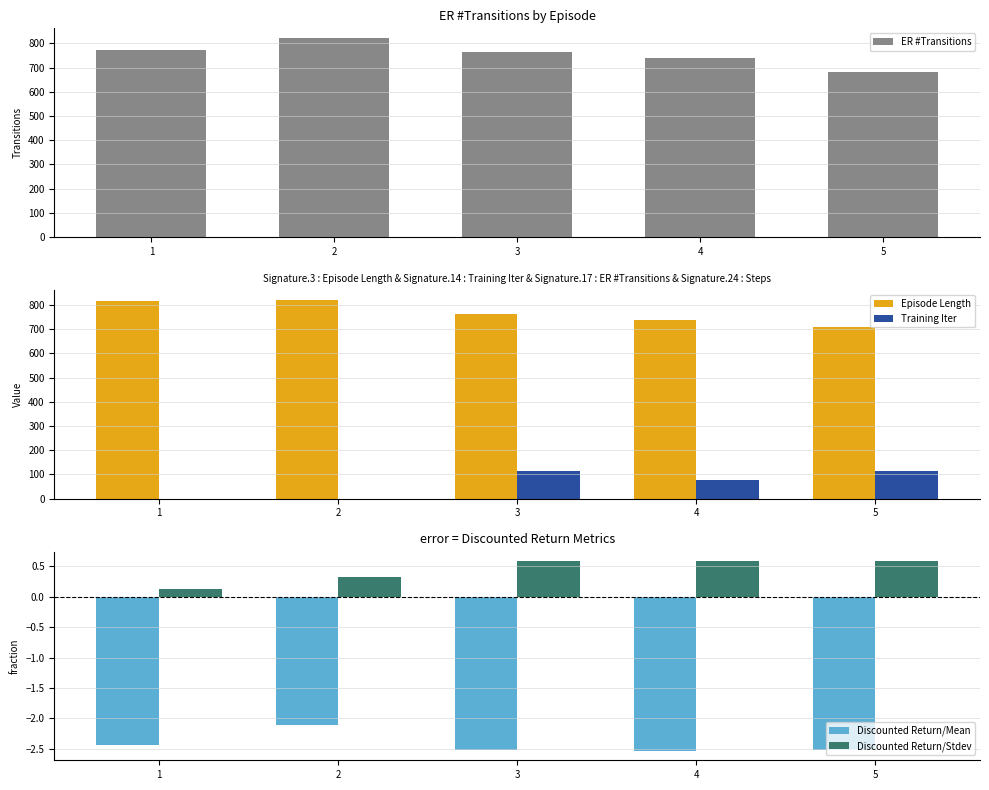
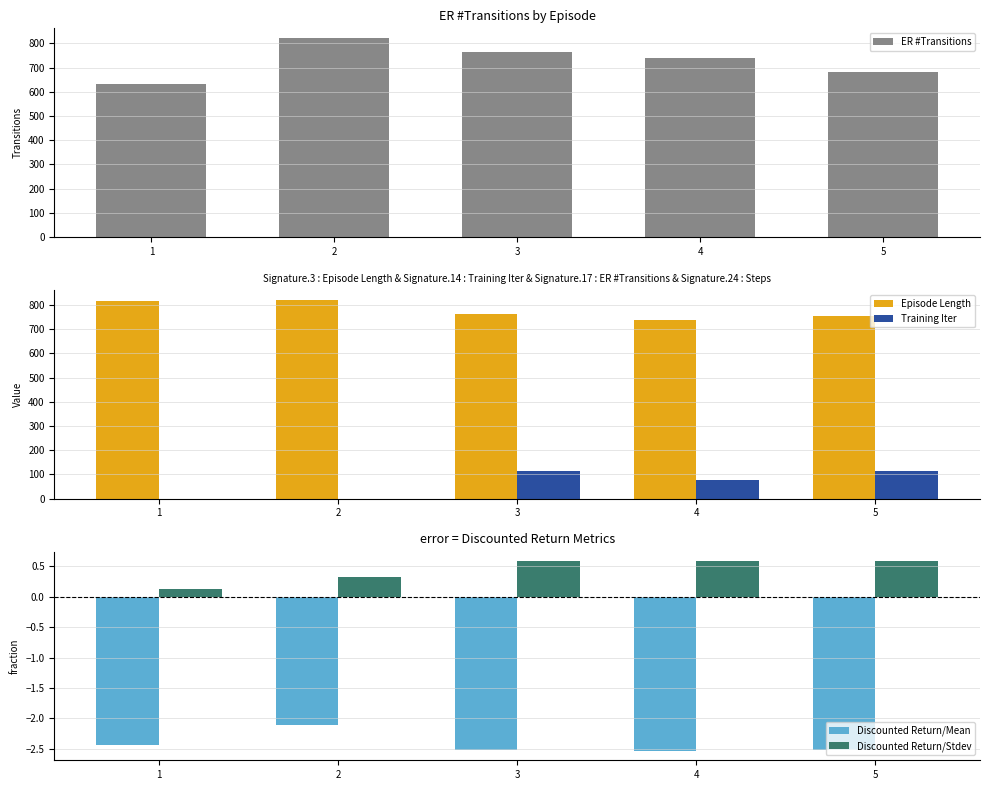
  {
    "ER #Transitions by Episode": {
-     "1": 770,
+     "1": 630,
      "2": 820,
      "3": 760,
      "4": 740,
      "5": 680
    },
    "Signature.3 : Episode Length & Signature.14 : Training Iter & Signature.17 : ER #Transitions & Signature.24 : Steps": {
      "Episode Length": {
        "1": 820,
        "2": 820,
        "3": 760,
        "4": 740,
-       "5": 710
+       "5": 760
      },
      "Training Iter": {
        "1": 0,
        "2": 0,
        "3": 120,
        "4": 80,
        "5": 110
      }
    },
    "error = Discounted Return Metrics": {
      "Discounted Return/Mean": {
        "1": -2.4,
        "2": -2.1,
        "3": -2.5,
        "4": -2.5
      },
      "Discounted Return/Stdev": {
        "1": 0.1,
        "2": 0.3,
        "3": 0.6,
        "4": 0.6,
        "5": 0.6
      }
    }
  }
